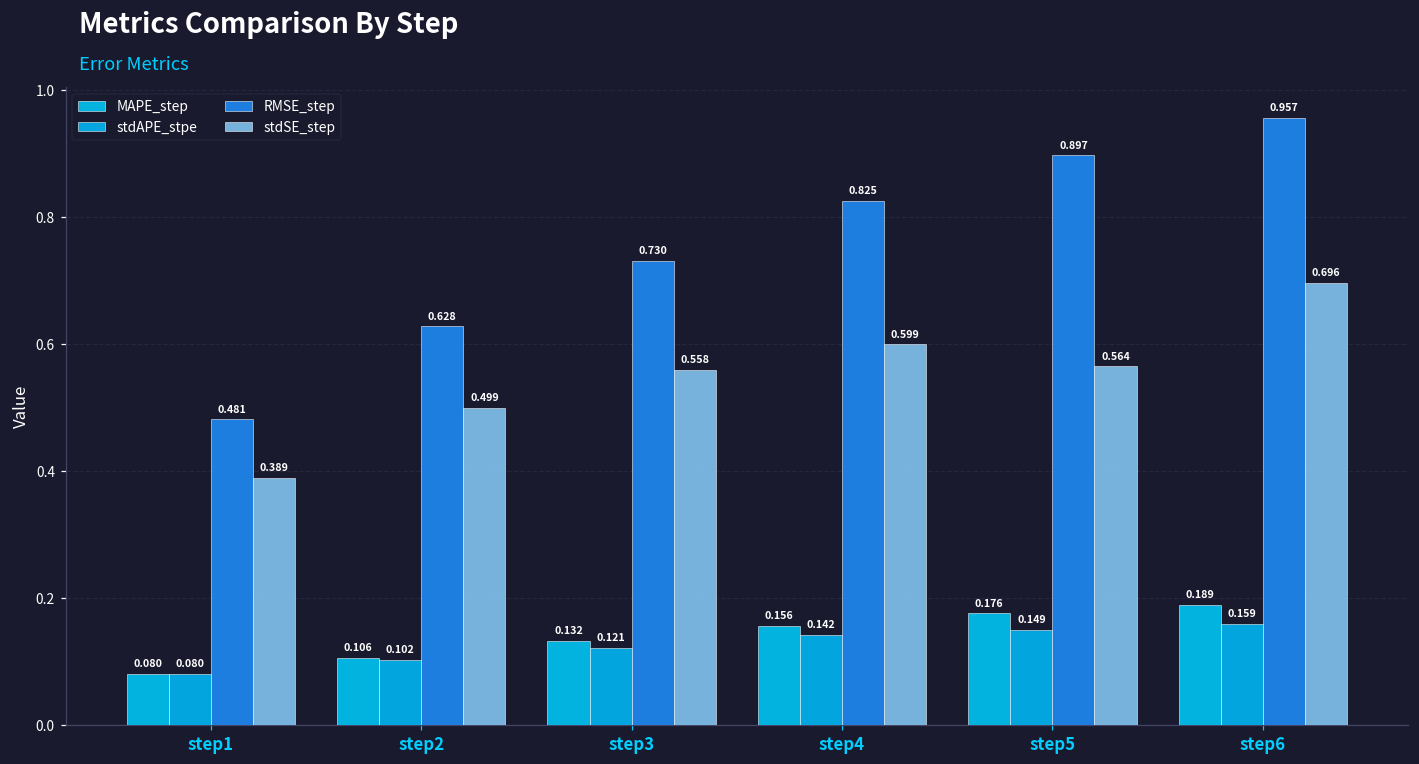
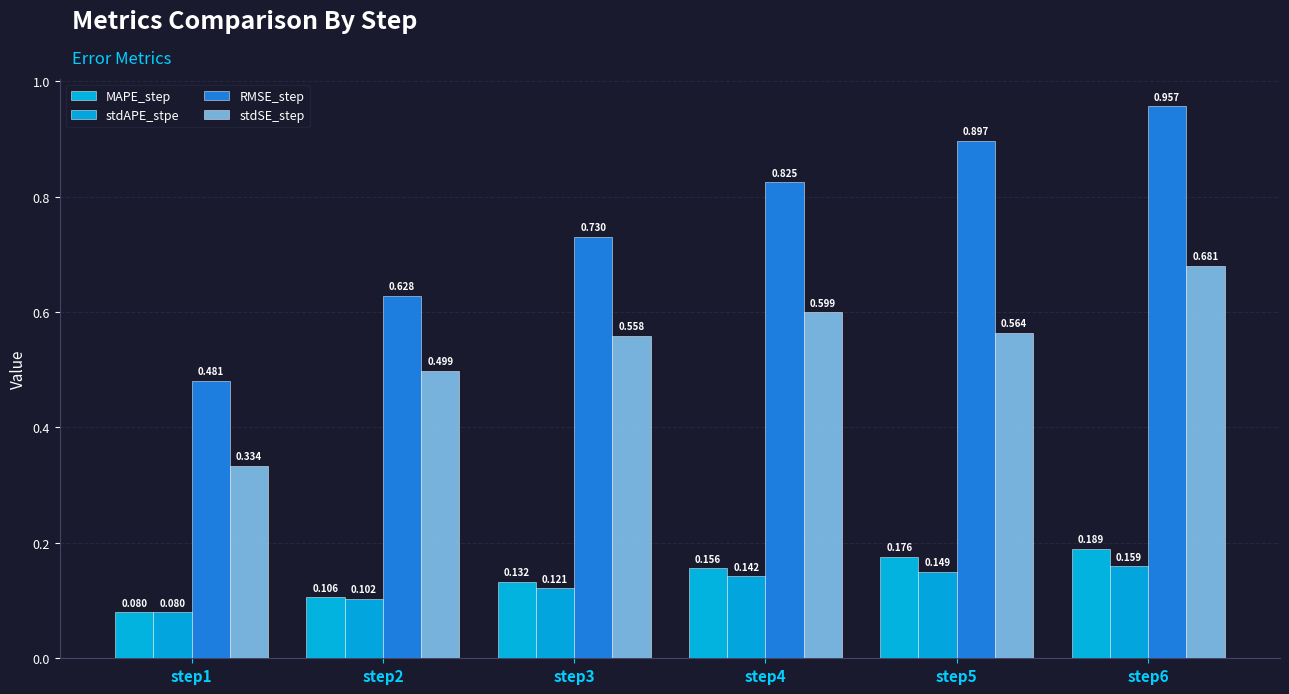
  {
    "stdSE_step": {
-     "step1": 0.389,
+     "step1": 0.334,
      "step2": 0.499,
      "step3": 0.558,
      "step4": 0.599,
      "step5": 0.564,
-     "step6": 0.696
+     "step6": 0.681
    }
  }
